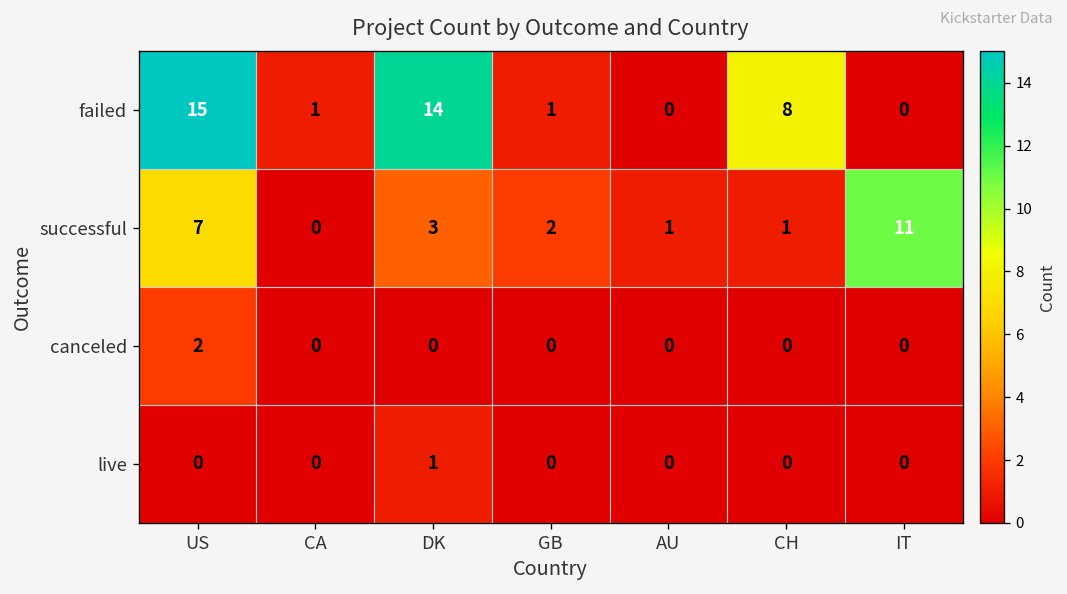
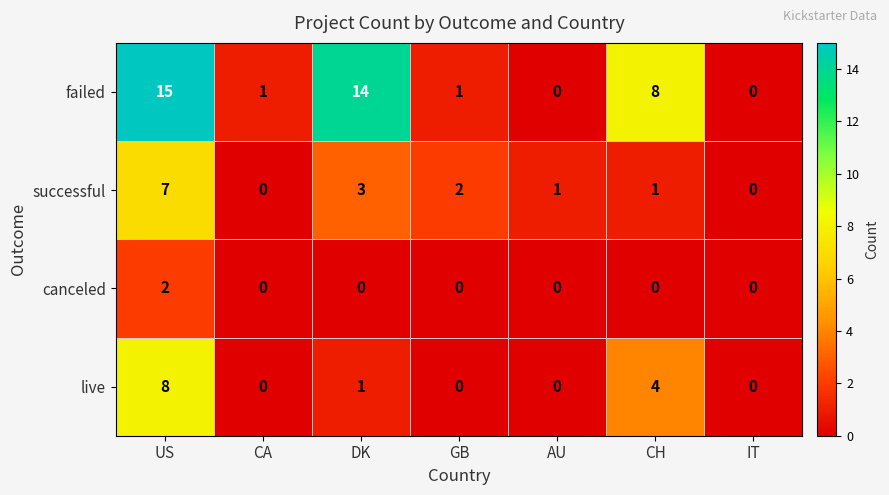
  {
    "failed": {
      "US": 15,
      "CA": 1,
      "DK": 14,
      "GB": 1,
      "AU": 0,
      "CH": 8,
      "IT": 0
    },
    "successful": {
      "US": 7,
      "CA": 0,
      "DK": 3,
      "GB": 2,
      "AU": 1,
      "CH": 1,
-     "IT": 11
+     "IT": 0
    },
    "canceled": {
      "US": 2,
      "CA": 0,
      "DK": 0,
      "GB": 0,
      "AU": 0,
      "CH": 0,
      "IT": 0
    },
    "live": {
-     "US": 0,
+     "US": 8,
      "CA": 0,
      "DK": 1,
      "GB": 0,
      "AU": 0,
-     "CH": 0,
+     "CH": 4,
      "IT": 0
    }
  }
